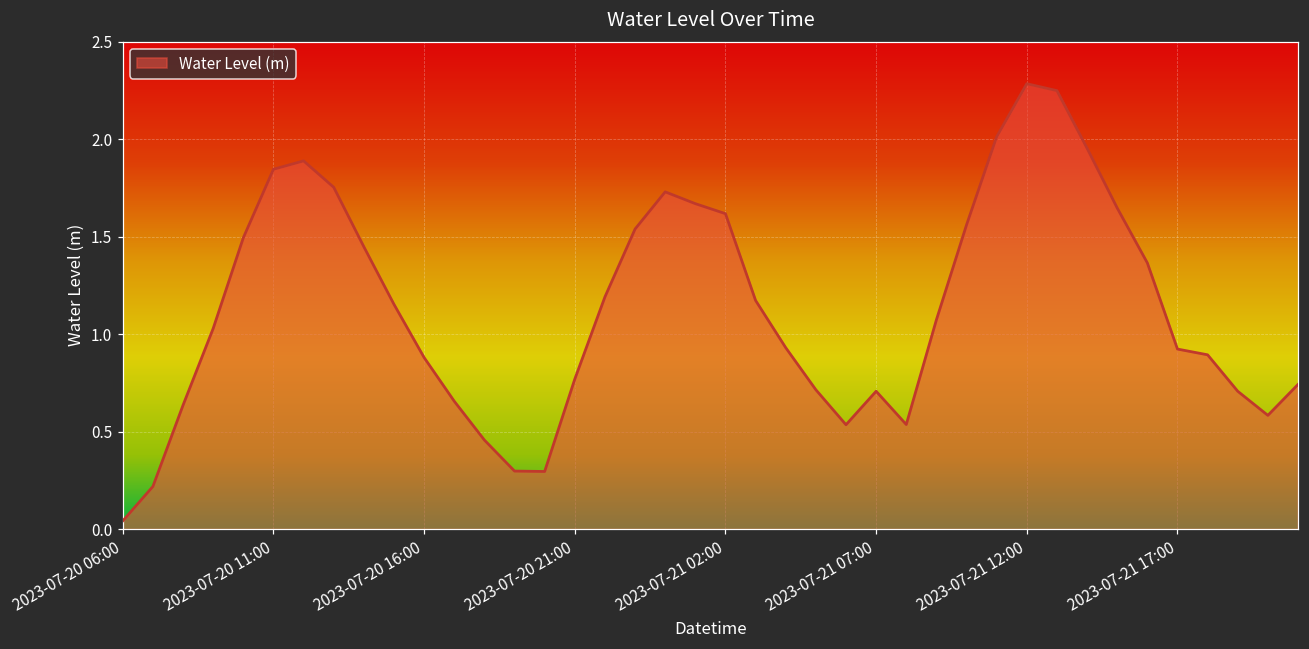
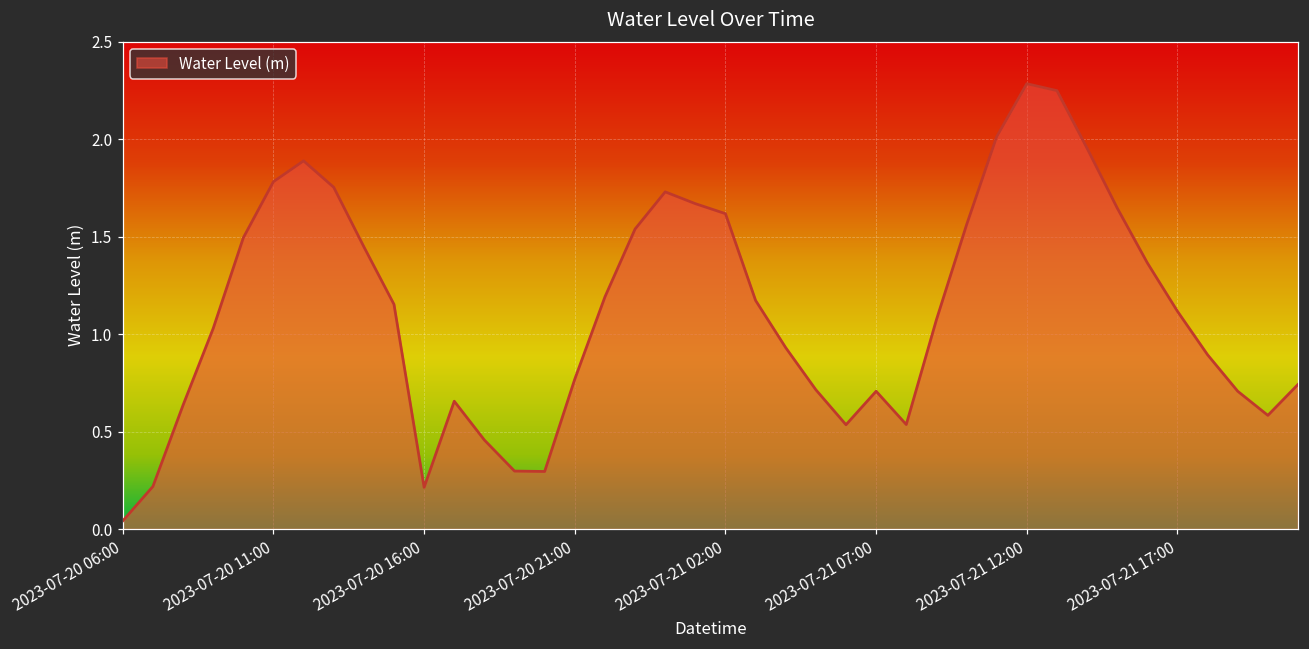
  {
    "2023-07-20 06:00": 0.04,
-   "2023-07-20 11:00": 1.85,
-   "2023-07-20 16:00": 0.88,
+   "2023-07-20 11:00": 1.78,
+   "2023-07-20 16:00": 0.21,
    "2023-07-20 21:00": 0.77,
    "2023-07-21 02:00": 1.62,
    "2023-07-21 07:00": 0.71,
    "2023-07-21 12:00": 2.28,
-   "2023-07-21 17:00": 0.92
+   "2023-07-21 17:00": 1.12
  }
